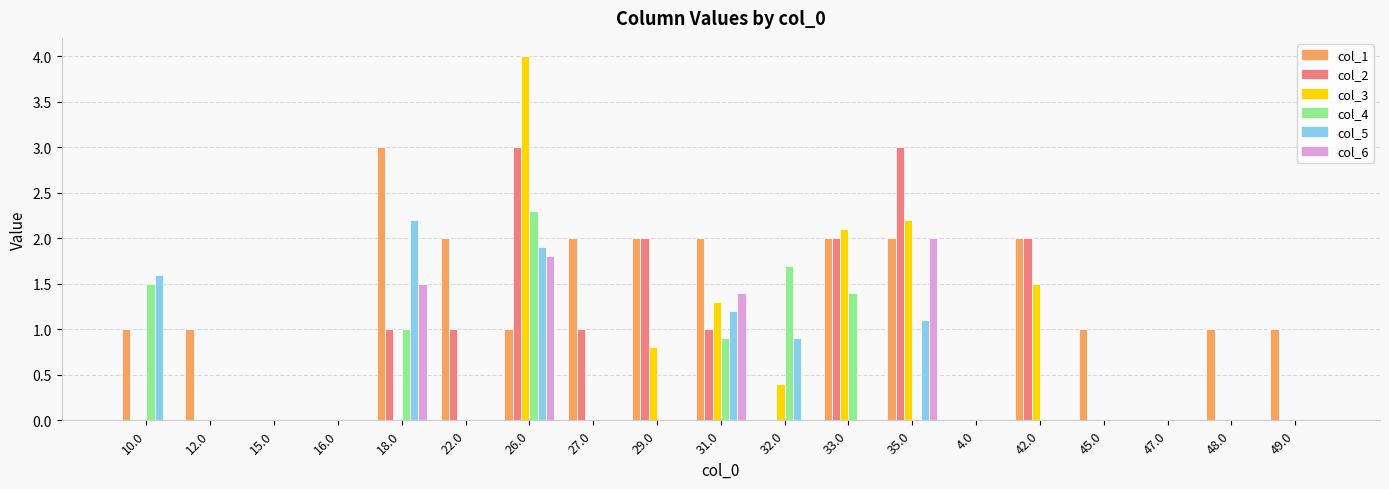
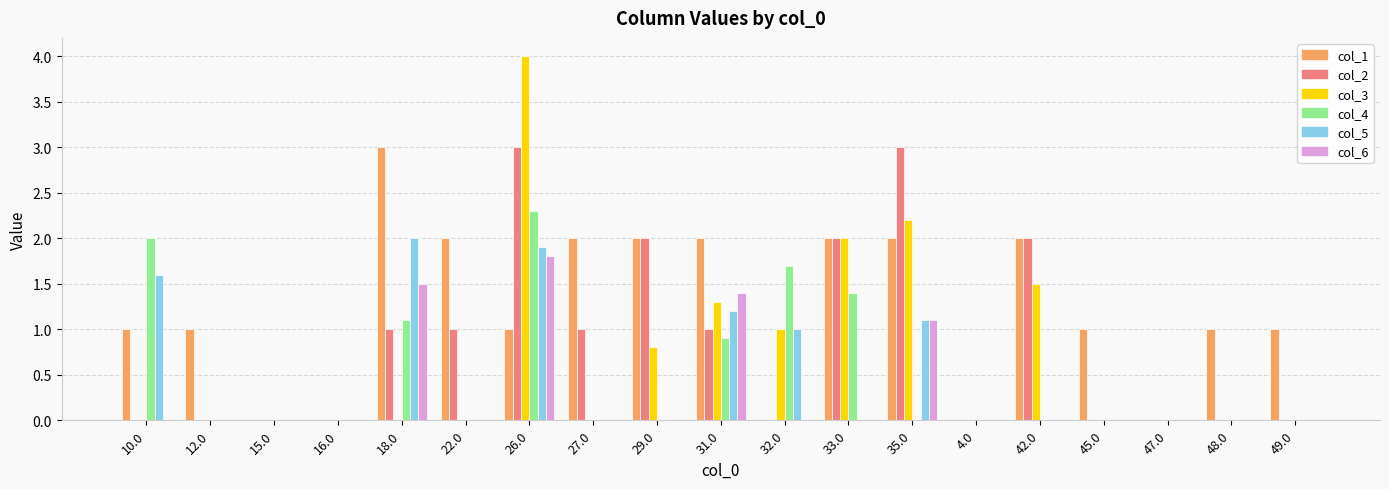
  {
    "col_3": {
      "10.0": 0.0,
      "12.0": 0.0,
      "15.0": 0.0,
      "16.0": 0.0,
      "18.0": 0.0,
      "22.0": 0.0,
      "26.0": 4.0,
      "27.0": 0.0,
      "29.0": 0.8,
      "31.0": 1.3,
-     "32.0": 0.4,
-     "33.0": 2.1,
+     "32.0": 1.0,
+     "33.0": 2.0,
      "35.0": 2.2,
      "4.0": 0.0,
      "42.0": 1.5,
      "45.0": 0.0,
      "47.0": 0.0,
      "48.0": 0.0,
      "49.0": 0.0
    },
    "col_4": {
-     "10.0": 1.5,
+     "10.0": 2.0,
      "12.0": 0.0,
      "15.0": 0.0,
      "16.0": 0.0,
-     "18.0": 1.0,
+     "18.0": 1.1,
      "22.0": 0.0,
      "26.0": 2.3,
      "27.0": 0.0,
      "29.0": 0.0,
      "31.0": 0.9,
      "32.0": 1.7,
      "33.0": 1.4,
      "35.0": 0.0,
      "4.0": 0.0,
      "42.0": 0.0,
      "45.0": 0.0,
      "47.0": 0.0,
      "48.0": 0.0,
      "49.0": 0.0
    },
    "col_5": {
      "10.0": 1.6,
      "12.0": 0.0,
      "15.0": 0.0,
      "16.0": 0.0,
-     "18.0": 2.2,
+     "18.0": 2.0,
      "22.0": 0.0,
      "26.0": 1.9,
      "27.0": 0.0,
      "29.0": 0.0,
      "31.0": 1.2,
-     "32.0": 0.9,
+     "32.0": 1.0,
      "33.0": 0.0,
      "35.0": 1.1,
      "4.0": 0.0,
      "42.0": 0.0,
      "45.0": 0.0,
      "47.0": 0.0,
      "48.0": 0.0,
      "49.0": 0.0
    },
    "col_6": {
      "10.0": 0.0,
      "12.0": 0.0,
      "15.0": 0.0,
      "16.0": 0.0,
      "18.0": 1.5,
      "22.0": 0.0,
      "26.0": 1.8,
      "27.0": 0.0,
      "29.0": 0.0,
      "31.0": 1.4,
      "32.0": 0.0,
      "33.0": 0.0,
-     "35.0": 2.0,
+     "35.0": 1.1,
      "4.0": 0.0,
      "42.0": 0.0,
      "45.0": 0.0,
      "47.0": 0.0,
      "48.0": 0.0,
      "49.0": 0.0
    }
  }
